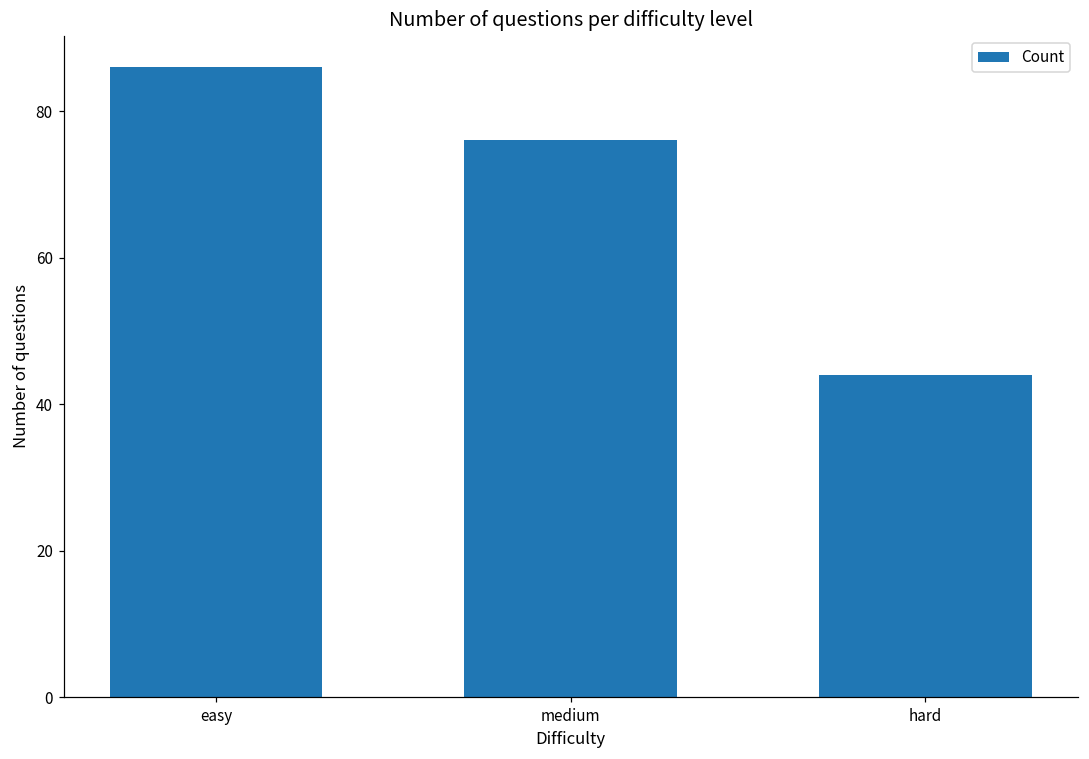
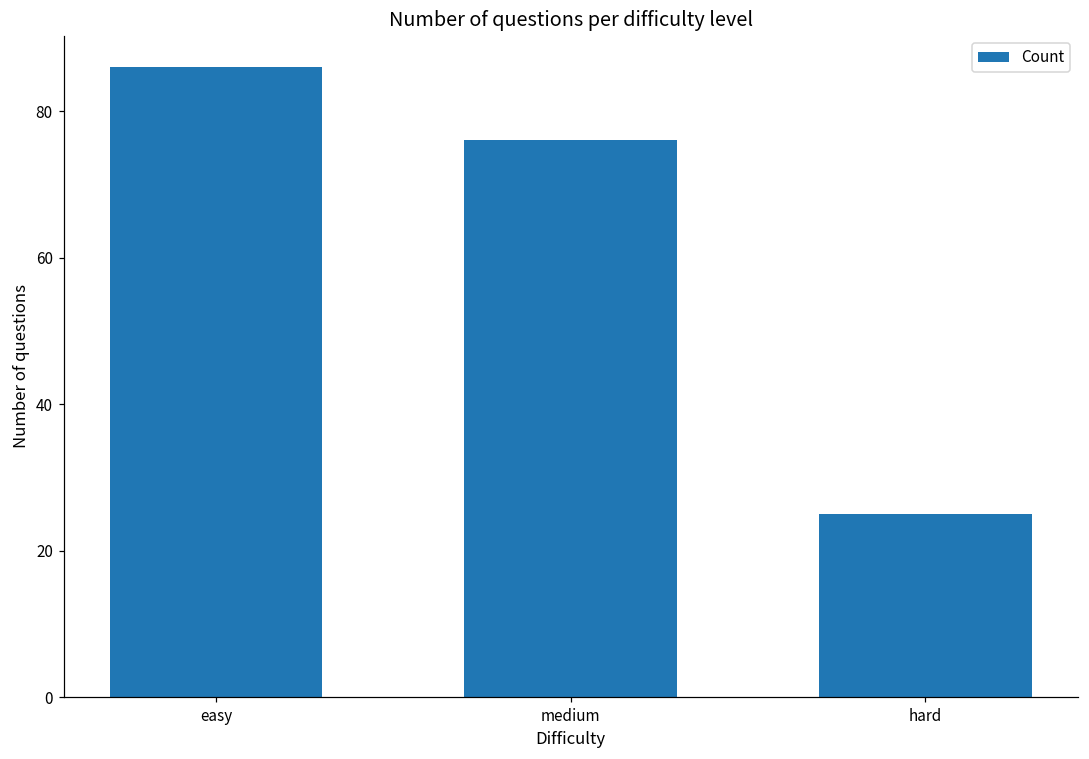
  {
    "easy": 86,
    "medium": 76,
-   "hard": 44
+   "hard": 25
  }
